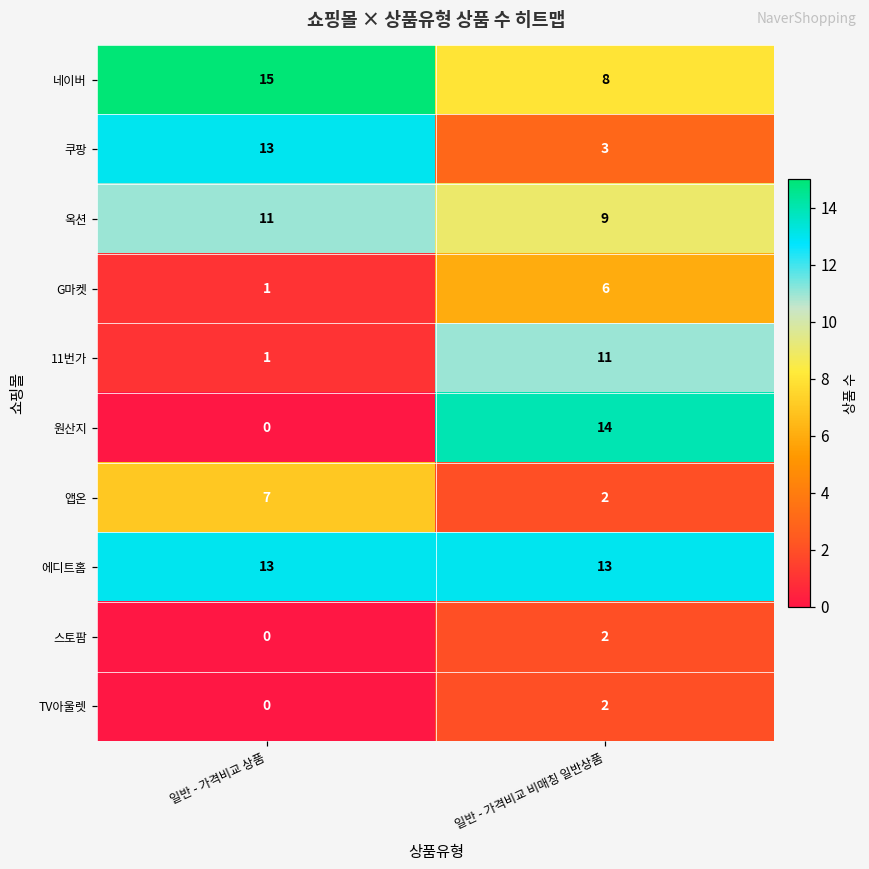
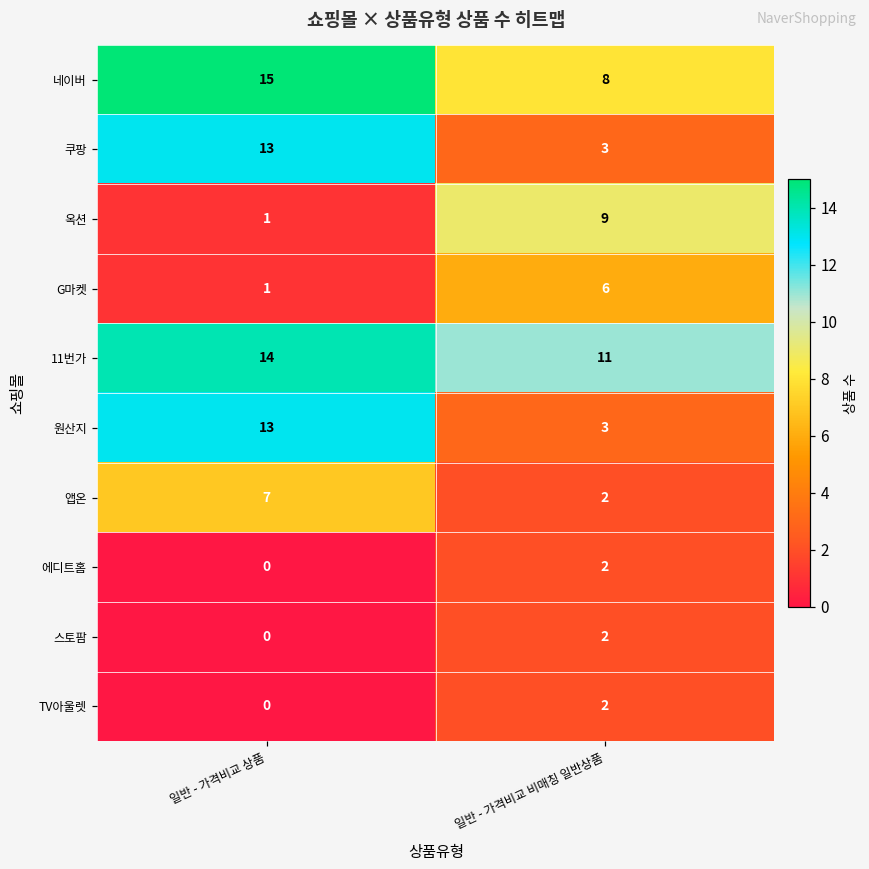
  {
    "네이버": {
      "일반 - 가격비교 상품": 15,
      "일반 - 가격비교 비매칭 일반상품": 8
    },
    "쿠팡": {
      "일반 - 가격비교 상품": 13,
      "일반 - 가격비교 비매칭 일반상품": 3
    },
    "옥션": {
-     "일반 - 가격비교 상품": 11,
+     "일반 - 가격비교 상품": 1,
      "일반 - 가격비교 비매칭 일반상품": 9
    },
    "G마켓": {
      "일반 - 가격비교 상품": 1,
      "일반 - 가격비교 비매칭 일반상품": 6
    },
    "11번가": {
-     "일반 - 가격비교 상품": 1,
+     "일반 - 가격비교 상품": 14,
      "일반 - 가격비교 비매칭 일반상품": 11
    },
    "원산지": {
-     "일반 - 가격비교 상품": 0,
-     "일반 - 가격비교 비매칭 일반상품": 14
+     "일반 - 가격비교 상품": 13,
+     "일반 - 가격비교 비매칭 일반상품": 3
    },
    "앱온": {
      "일반 - 가격비교 상품": 7,
      "일반 - 가격비교 비매칭 일반상품": 2
    },
    "에디트홈": {
-     "일반 - 가격비교 상품": 13,
-     "일반 - 가격비교 비매칭 일반상품": 13
+     "일반 - 가격비교 상품": 0,
+     "일반 - 가격비교 비매칭 일반상품": 2
    },
    "스토팜": {
      "일반 - 가격비교 상품": 0,
      "일반 - 가격비교 비매칭 일반상품": 2
    },
    "TV아울렛": {
      "일반 - 가격비교 상품": 0,
      "일반 - 가격비교 비매칭 일반상품": 2
    }
  }
